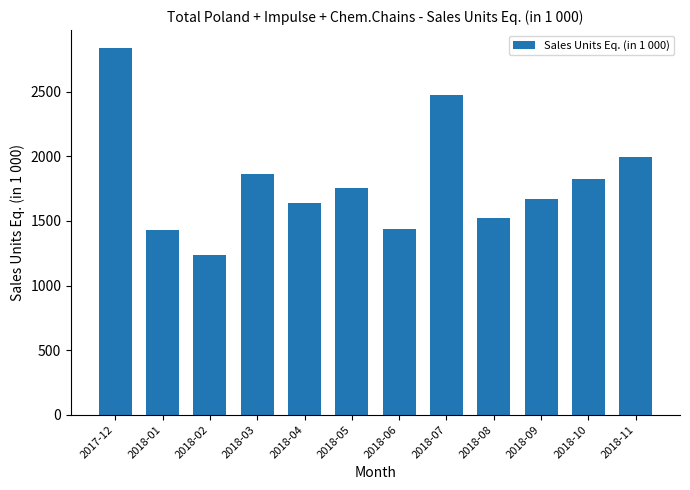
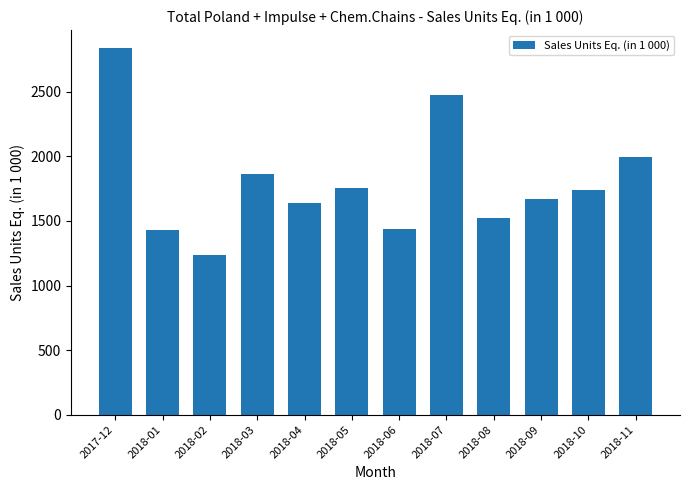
  {
    "2017-12": 2840,
    "2018-01": 1430,
    "2018-02": 1240,
    "2018-03": 1870,
    "2018-04": 1640,
    "2018-05": 1750,
    "2018-06": 1440,
    "2018-07": 2480,
    "2018-08": 1520,
    "2018-09": 1670,
-   "2018-10": 1820,
+   "2018-10": 1740,
    "2018-11": 1990
  }
